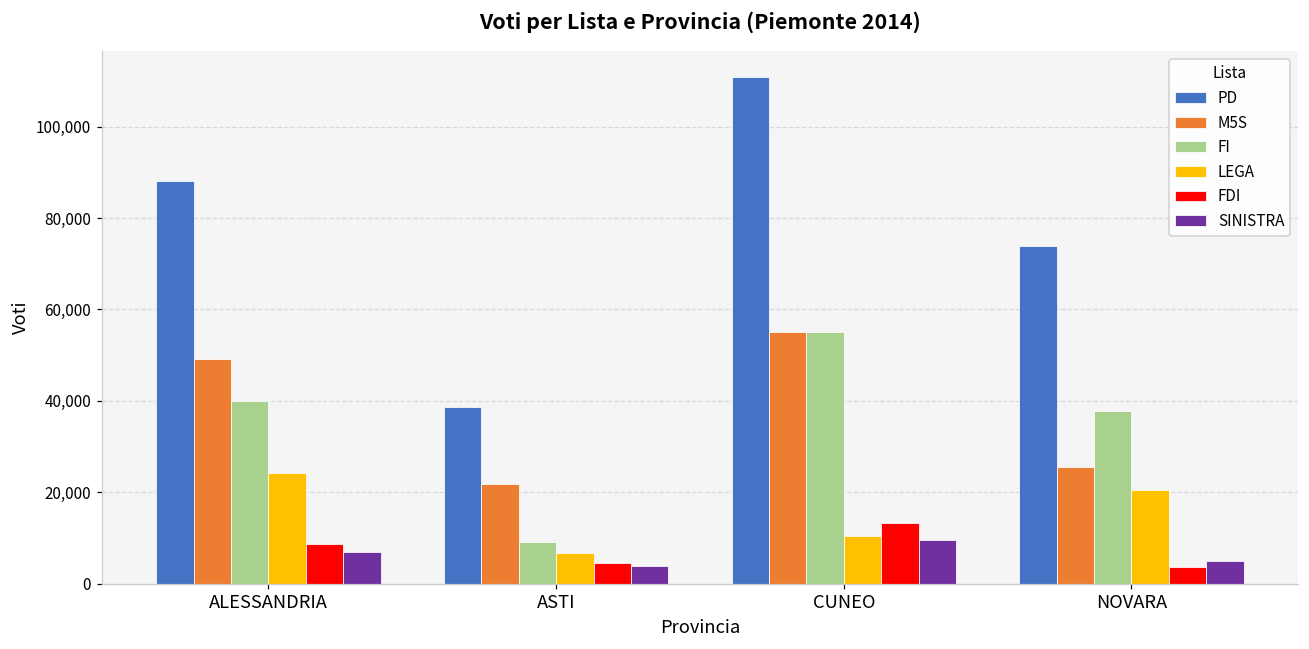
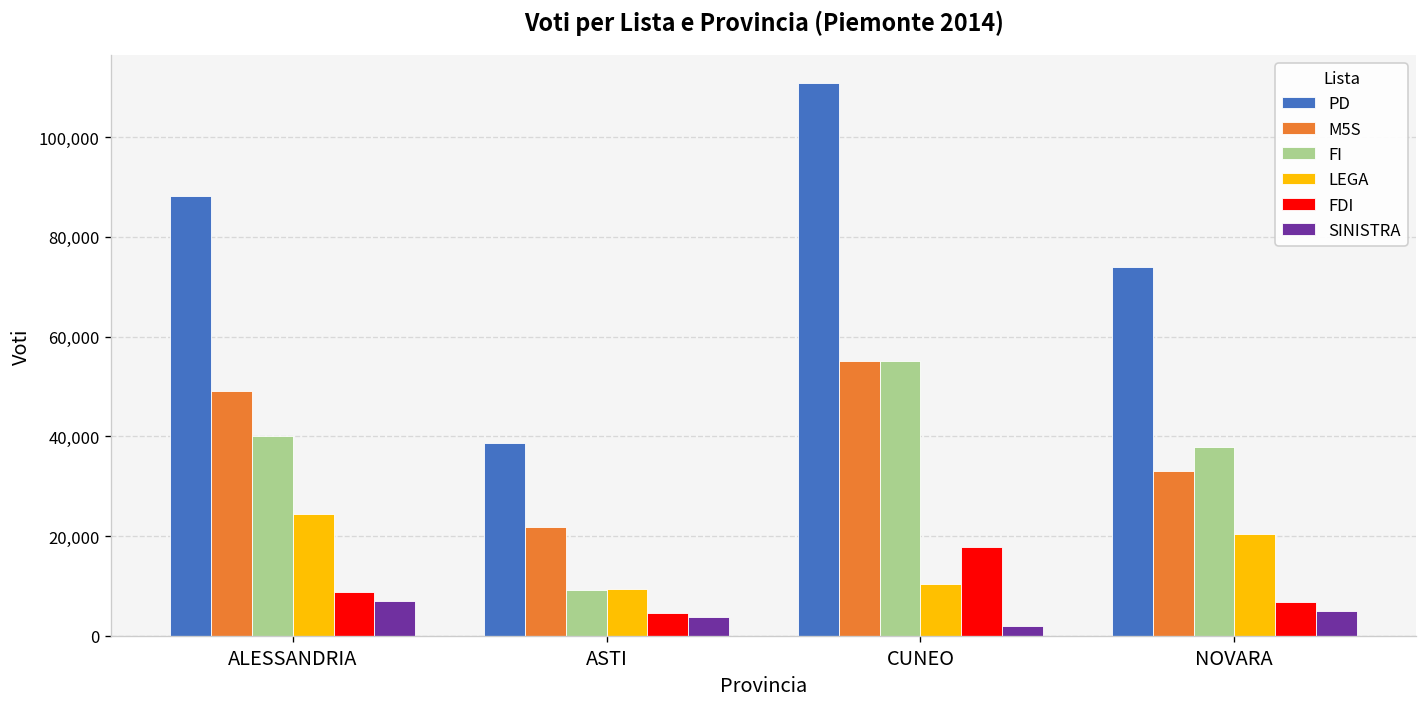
  {
    "PD": {
      "ALESSANDRIA": "88,000",
      "ASTI": "39,000",
      "CUNEO": "111,000",
      "NOVARA": "74,000"
    },
    "M5S": {
      "ALESSANDRIA": "49,000",
      "ASTI": "22,000",
      "CUNEO": "55,000",
-     "NOVARA": "25,000"
+     "NOVARA": "33,000"
    },
    "FI": {
      "ALESSANDRIA": "40,000",
      "ASTI": "9,000",
      "CUNEO": "55,000",
      "NOVARA": "38,000"
    },
    "LEGA": {
      "ALESSANDRIA": "24,000",
-     "ASTI": "7,000",
+     "ASTI": "9,000",
      "CUNEO": "10,000",
      "NOVARA": "20,000"
    },
    "FDI": {
      "ALESSANDRIA": "9,000",
      "ASTI": "5,000",
-     "CUNEO": "13,000",
-     "NOVARA": "4,000"
+     "CUNEO": "18,000",
+     "NOVARA": "7,000"
    },
    "SINISTRA": {
      "ALESSANDRIA": "7,000",
      "ASTI": "4,000",
-     "CUNEO": "10,000",
+     "CUNEO": "2,000",
      "NOVARA": "5,000"
    }
  }
